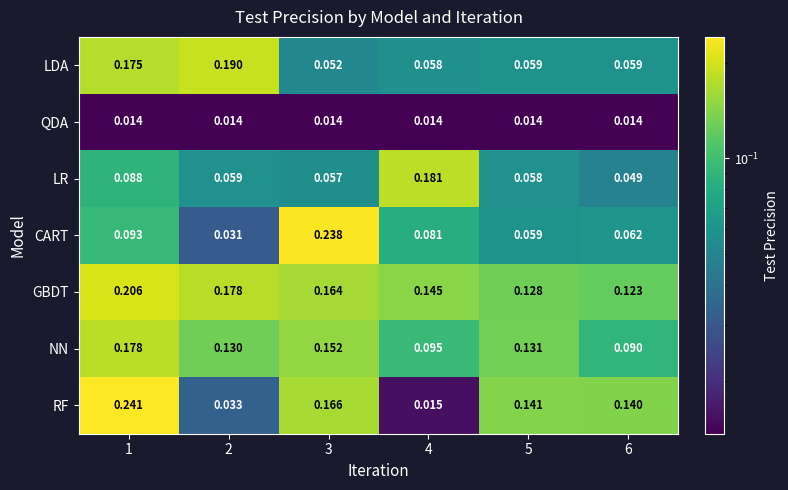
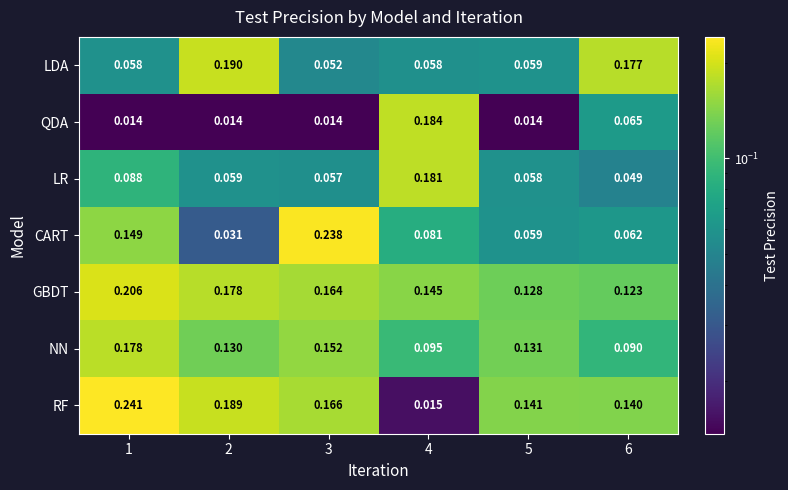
  {
    "LDA": {
-     "1": 0.175,
+     "1": 0.058,
      "2": 0.190,
      "3": 0.052,
      "4": 0.058,
      "5": 0.059,
-     "6": 0.059
+     "6": 0.177
    },
    "QDA": {
      "1": 0.014,
      "2": 0.014,
      "3": 0.014,
-     "4": 0.014,
+     "4": 0.184,
      "5": 0.014,
-     "6": 0.014
+     "6": 0.065
    },
    "LR": {
      "1": 0.088,
      "2": 0.059,
      "3": 0.057,
      "4": 0.181,
      "5": 0.058,
      "6": 0.049
    },
    "CART": {
-     "1": 0.093,
+     "1": 0.149,
      "2": 0.031,
      "3": 0.238,
      "4": 0.081,
      "5": 0.059,
      "6": 0.062
    },
    "GBDT": {
      "1": 0.206,
      "2": 0.178,
      "3": 0.164,
      "4": 0.145,
      "5": 0.128,
      "6": 0.123
    },
    "NN": {
      "1": 0.178,
      "2": 0.130,
      "3": 0.152,
      "4": 0.095,
      "5": 0.131,
      "6": 0.090
    },
    "RF": {
      "1": 0.241,
-     "2": 0.033,
+     "2": 0.189,
      "3": 0.166,
      "4": 0.015,
      "5": 0.141,
      "6": 0.140
    }
  }
